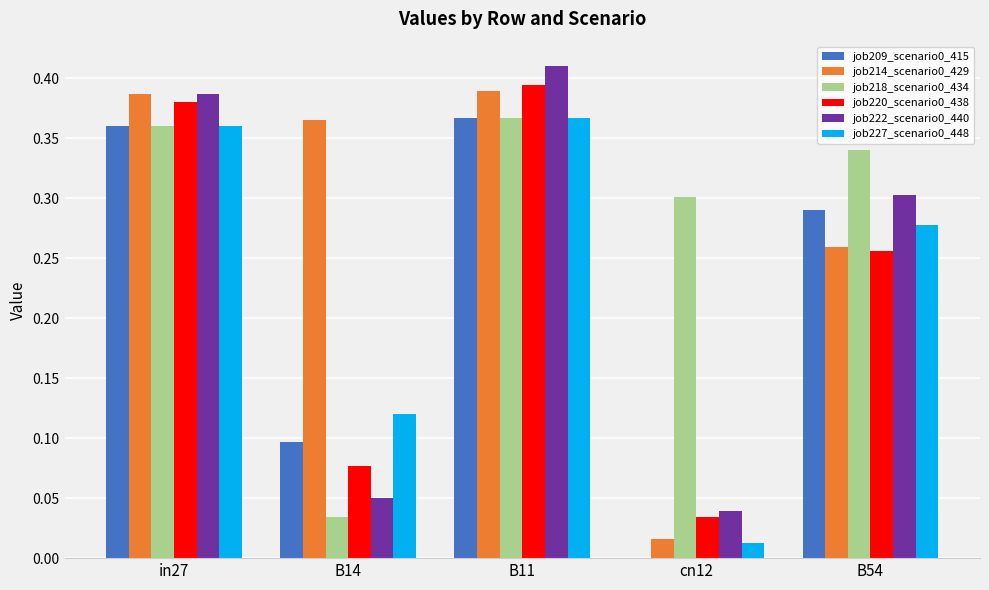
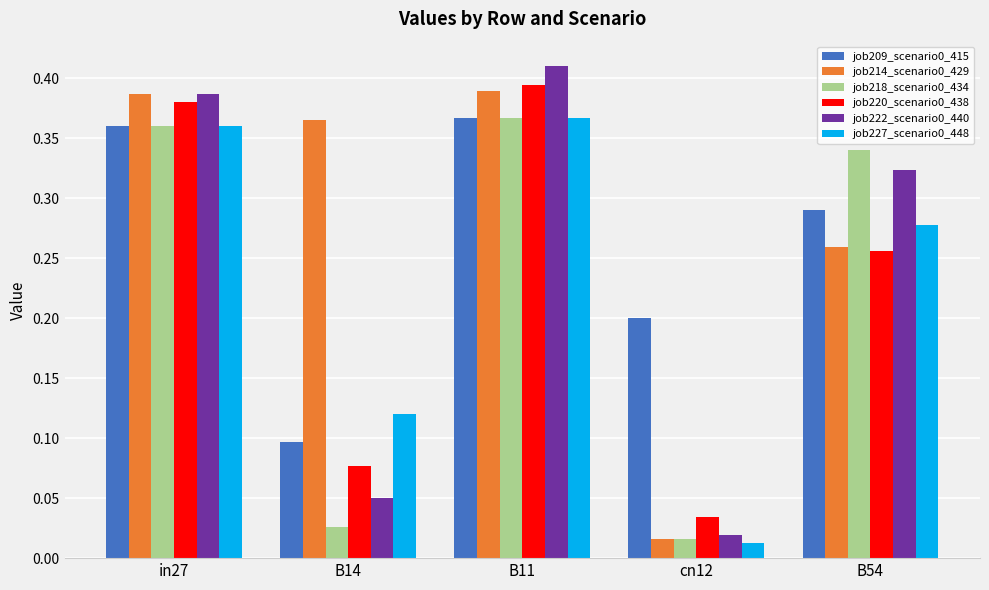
  {
    "job209_scenario0_415": {
      "in27": 0.360,
      "B14": 0.096,
      "B11": 0.366,
-     "cn12": 0.0,
+     "cn12": 0.2,
      "B54": 0.290
    },
    "job214_scenario0_429": {
      "in27": 0.387,
      "B14": 0.365,
      "B11": 0.389,
      "cn12": 0.016,
      "B54": 0.259
    },
    "job218_scenario0_434": {
      "in27": 0.360,
-     "B14": 0.034,
+     "B14": 0.026,
      "B11": 0.366,
-     "cn12": 0.300,
+     "cn12": 0.016,
      "B54": 0.340
    },
    "job220_scenario0_438": {
      "in27": 0.380,
      "B14": 0.076,
      "B11": 0.394,
      "cn12": 0.034,
      "B54": 0.256
    },
    "job222_scenario0_440": {
      "in27": 0.387,
      "B14": 0.050,
      "B11": 0.410,
-     "cn12": 0.039,
-     "B54": 0.303
+     "cn12": 0.020,
+     "B54": 0.324
    },
    "job227_scenario0_448": {
      "in27": 0.360,
      "B14": 0.120,
      "B11": 0.366,
      "cn12": 0.013,
      "B54": 0.278
    }
  }
